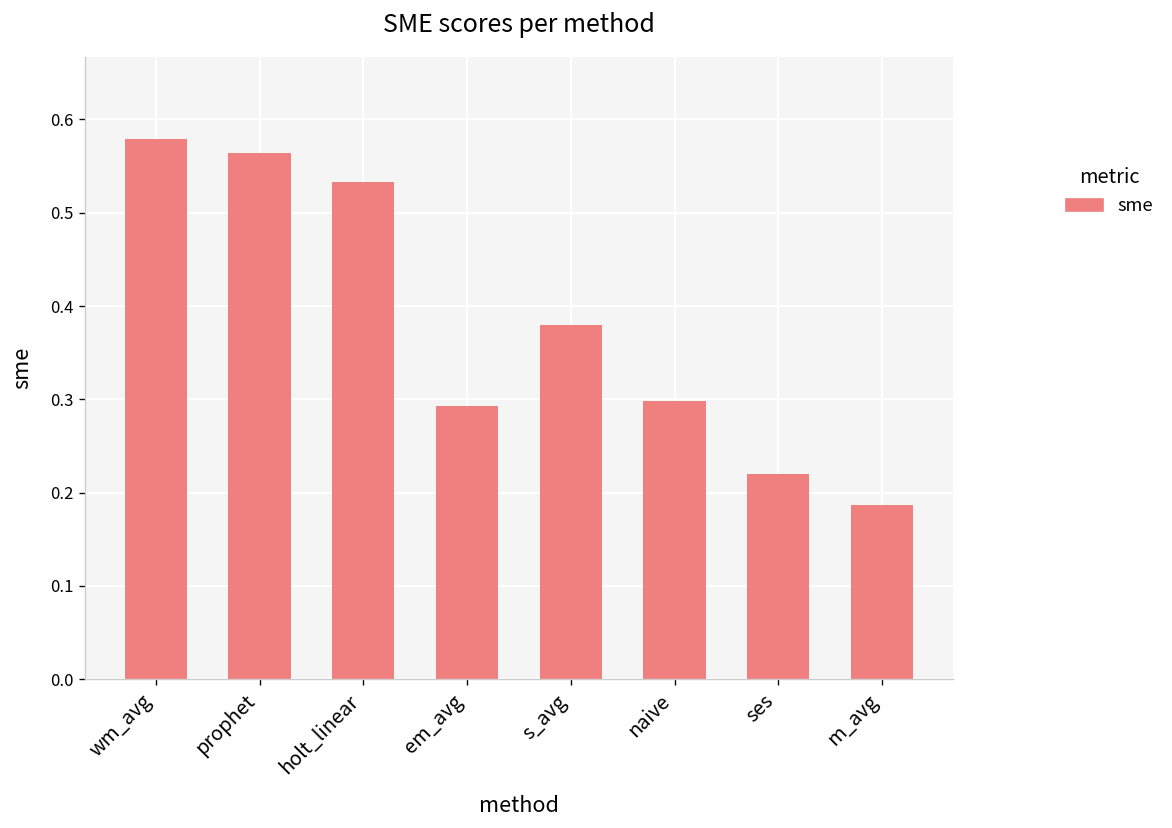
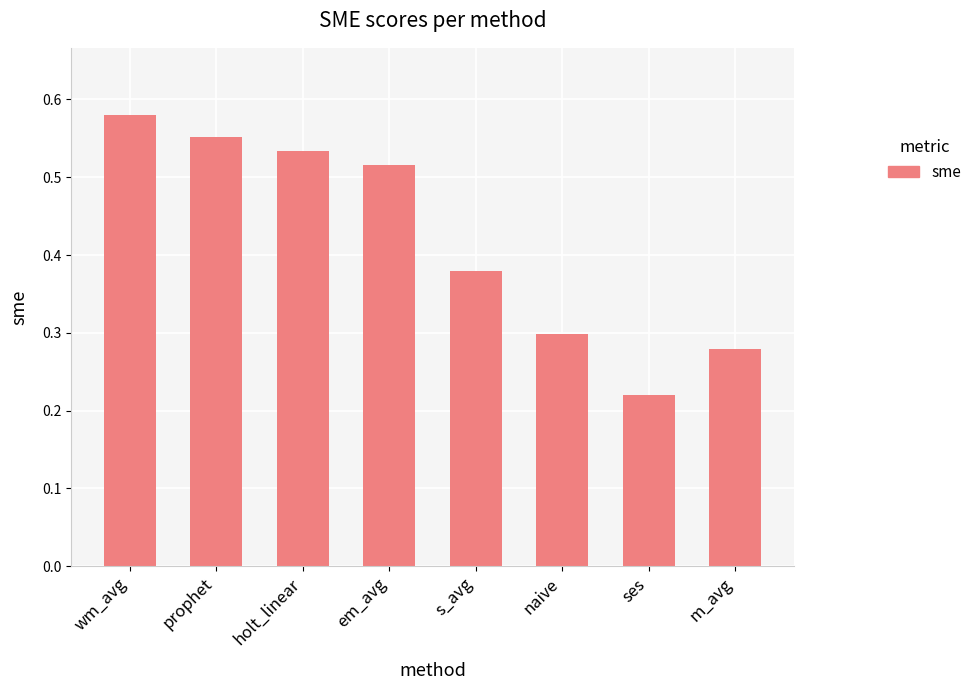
  {
    "wm_avg": 0.58,
-   "prophet": 0.56,
+   "prophet": 0.55,
    "holt_linear": 0.53,
-   "em_avg": 0.29,
+   "em_avg": 0.52,
    "s_avg": 0.38,
    "naive": 0.30,
    "ses": 0.22,
-   "m_avg": 0.19
+   "m_avg": 0.28
  }
